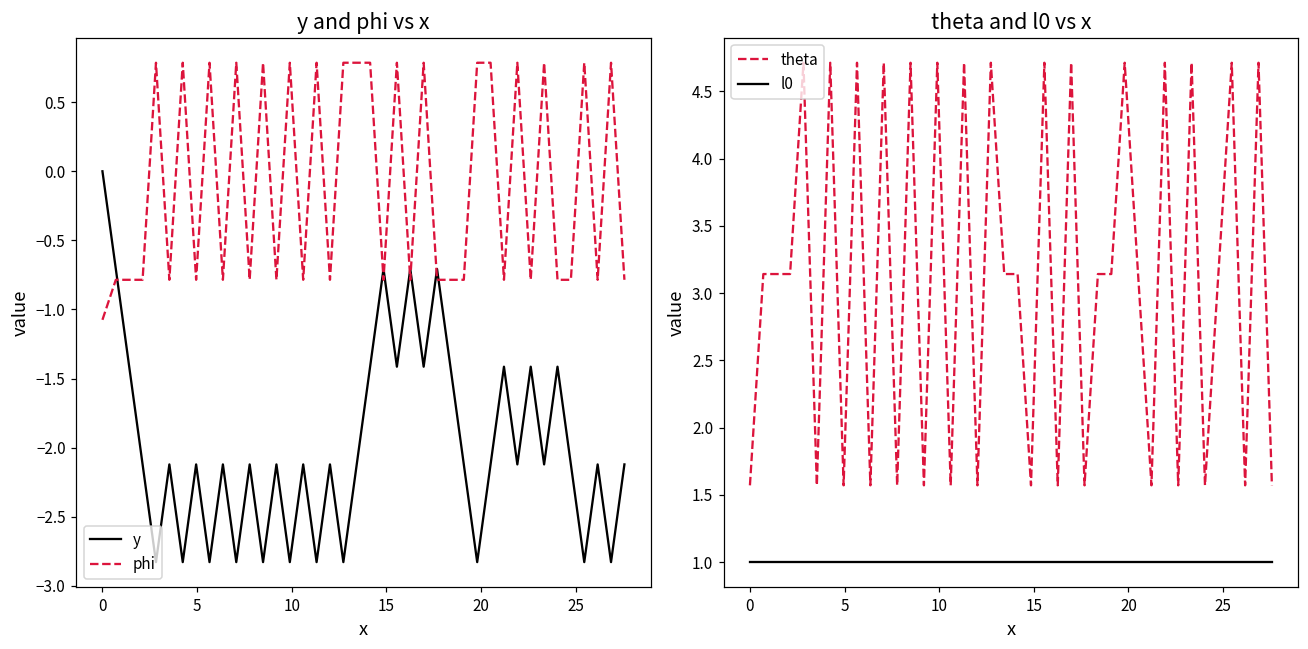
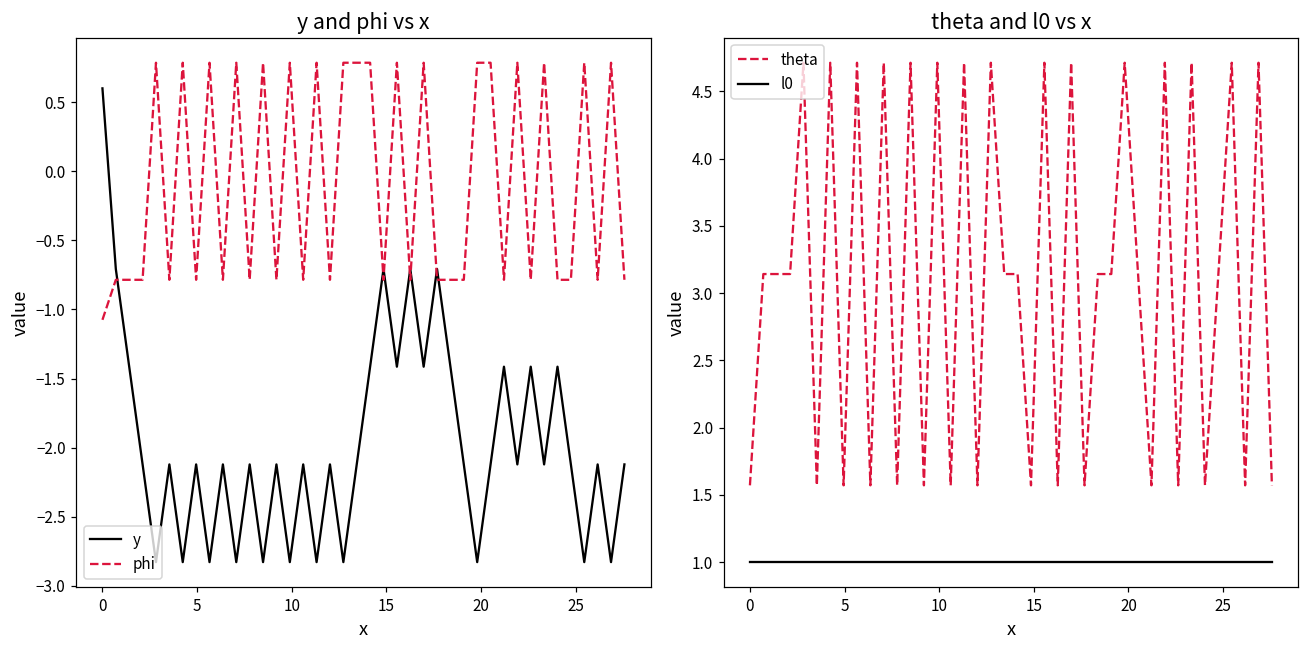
  {
    "y and phi vs x": {
      "y": {
-       "0": 0.0
+       "0": 0.6
      },
      "phi": {
        "0": -1.07
      }
    },
    "theta and l0 vs x": {
      "theta": {
        "0": 1.57
      },
      "l0": {
        "0": 1.00
      }
    }
  }
